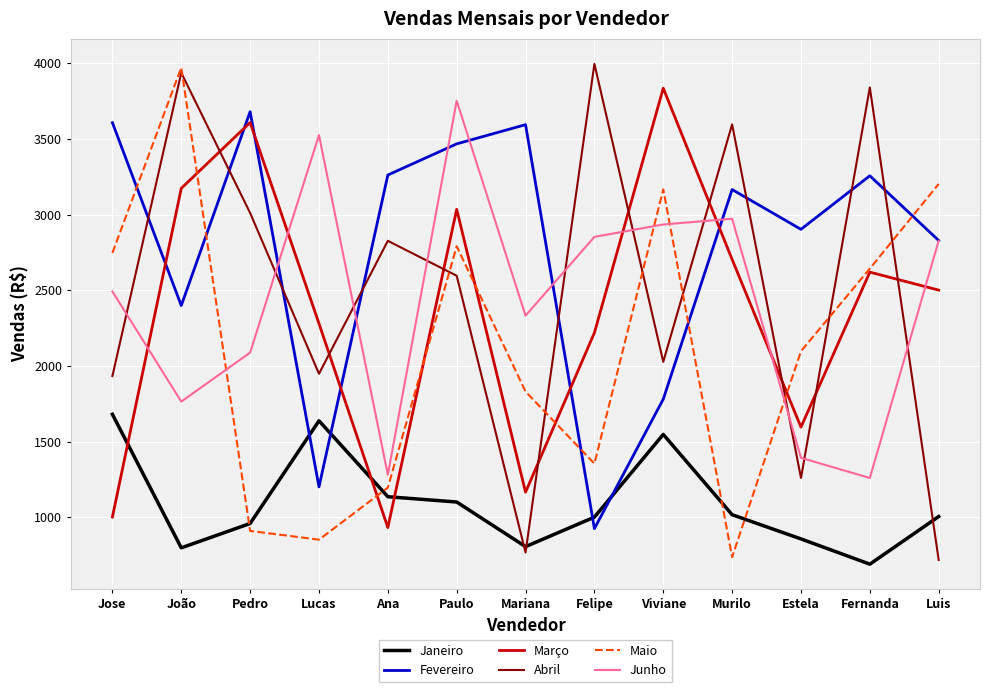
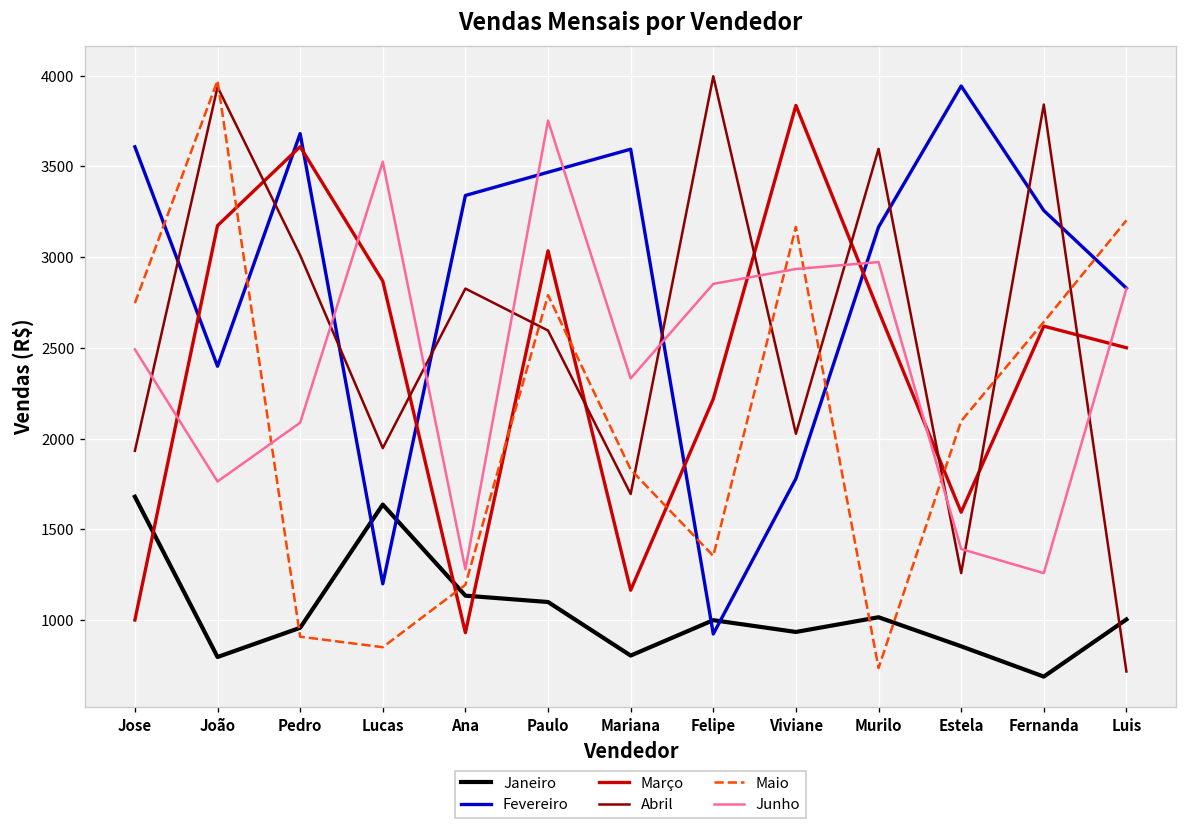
  {
    "Janeiro": {
      "Jose": 1680,
      "João": 800,
      "Pedro": 960,
      "Lucas": 1640,
      "Ana": 1140,
      "Paulo": 1100,
      "Mariana": 810,
      "Felipe": 1000,
-     "Viviane": 1550,
+     "Viviane": 940,
      "Murilo": 1020,
      "Estela": 860,
      "Fernanda": 690,
      "Luis": 1000
    },
    "Fevereiro": {
      "Jose": 3610,
      "João": 2400,
      "Pedro": 3680,
      "Lucas": 1200,
-     "Ana": 3260,
+     "Ana": 3340,
      "Paulo": 3470,
      "Mariana": 3600,
      "Felipe": 920,
      "Viviane": 1780,
      "Murilo": 3170,
-     "Estela": 2900,
+     "Estela": 3940,
      "Fernanda": 3260
    },
    "Março": {
      "Jose": 1000,
      "João": 3170,
      "Pedro": 3610,
-     "Lucas": 2280,
+     "Lucas": 2870,
      "Ana": 930,
      "Paulo": 3040,
      "Mariana": 1170,
      "Felipe": 2220,
      "Viviane": 3840,
      "Murilo": 2700,
      "Estela": 1600,
      "Fernanda": 2620,
      "Luis": 2500
    },
    "Abril": {
      "Jose": 1930,
      "João": 3940,
      "Pedro": 3010,
      "Lucas": 1950,
      "Ana": 2830,
      "Paulo": 2600,
-     "Mariana": 770,
+     "Mariana": 1700,
      "Felipe": 4000,
      "Viviane": 2030,
      "Murilo": 3600,
      "Estela": 1260,
      "Fernanda": 3840,
      "Luis": 720
    },
    "Maio": {
      "Jose": 2750,
      "João": 3970,
      "Pedro": 910,
      "Lucas": 850,
      "Ana": 1200,
      "Paulo": 2790,
      "Mariana": 1830,
      "Felipe": 1350,
      "Viviane": 3170,
      "Murilo": 740,
      "Estela": 2100,
      "Fernanda": 2640,
      "Luis": 3200
    },
    "Junho": {
      "Jose": 2490,
      "João": 1760,
      "Pedro": 2090,
      "Lucas": 3530,
      "Ana": 1280,
      "Paulo": 3750,
      "Mariana": 2330,
      "Felipe": 2850,
      "Viviane": 2940,
      "Murilo": 2970,
      "Estela": 1390,
      "Fernanda": 1260
    }
  }
